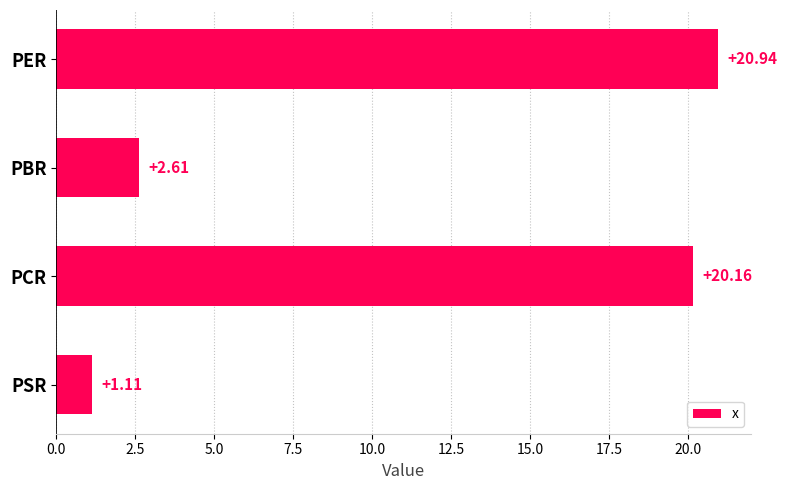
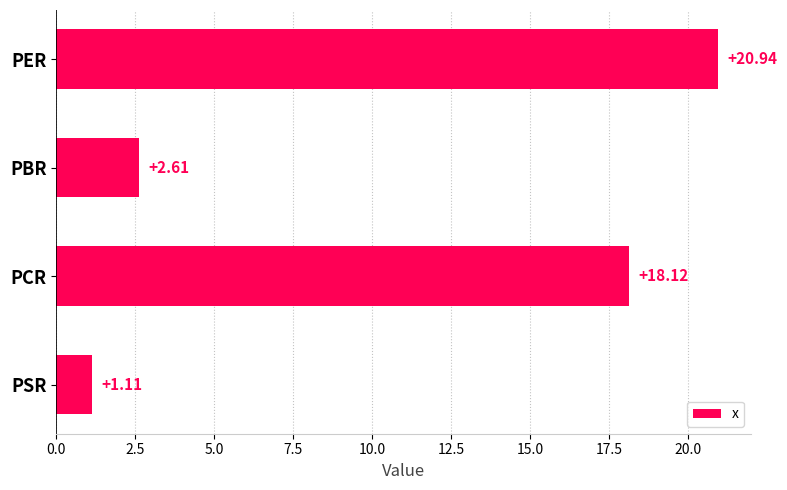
  {
    "PER": "+20.94",
    "PBR": "+2.61",
-   "PCR": "+20.16",
+   "PCR": "+18.12",
    "PSR": "+1.11"
  }
